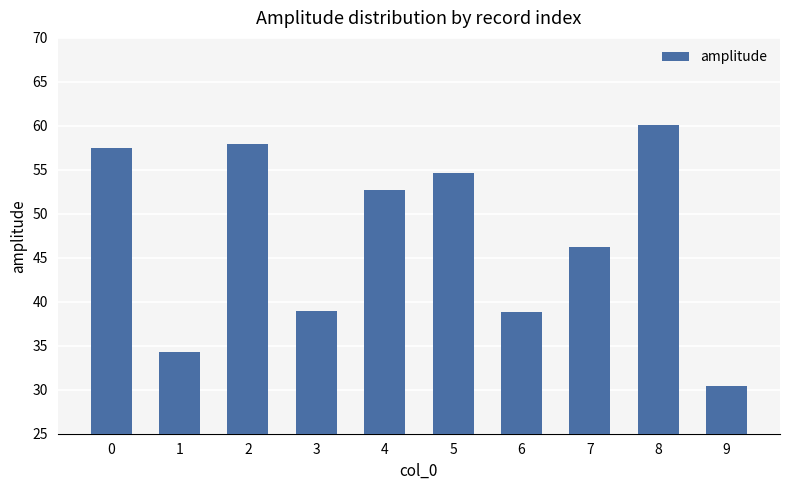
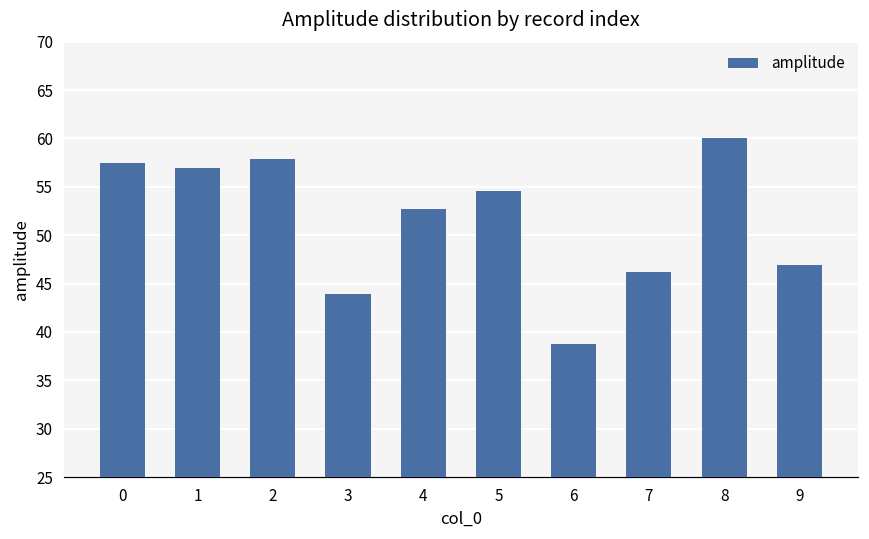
  {
    "0": 57,
-   "1": 34,
+   "1": 57,
    "2": 58,
-   "3": 39,
+   "3": 44,
    "4": 53,
    "5": 55,
    "6": 39,
    "7": 46,
    "8": 60,
-   "9": 30
+   "9": 47
  }
